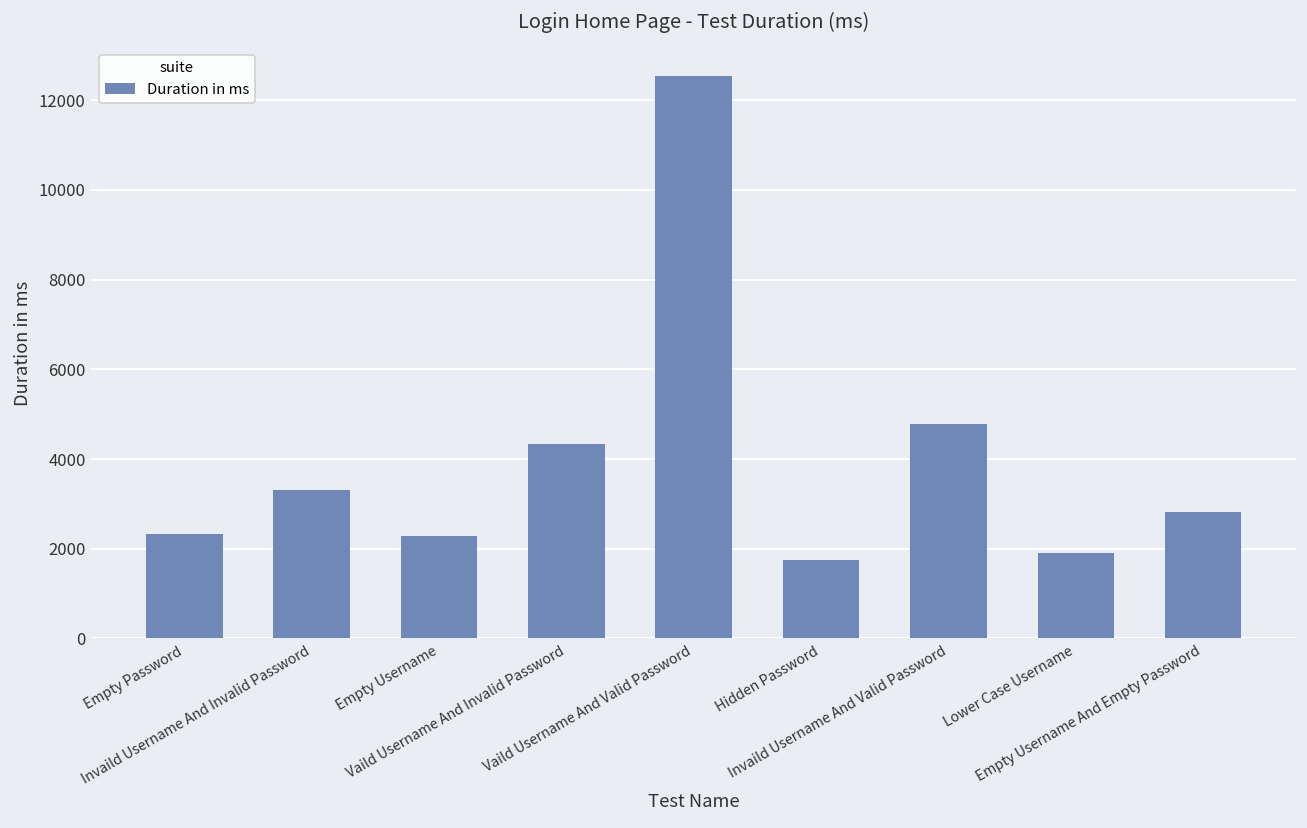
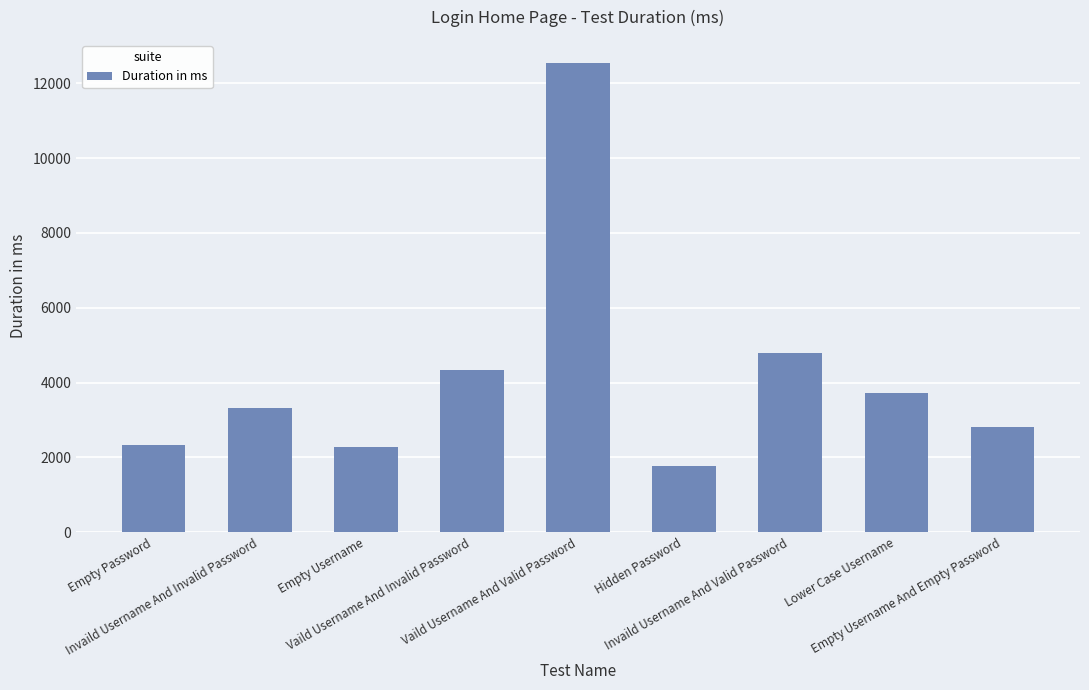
  {
    "Empty Password": 2300,
    "Invaild Username And Invalid Password": 3300,
    "Empty Username": 2300,
    "Vaild Username And Invalid Password": 4300,
    "Vaild Username And Valid Password": 12500,
    "Hidden Password": 1800,
    "Invaild Username And Valid Password": 4800,
-   "Lower Case Username": 1900,
+   "Lower Case Username": 3700,
    "Empty Username And Empty Password": 2800
  }
